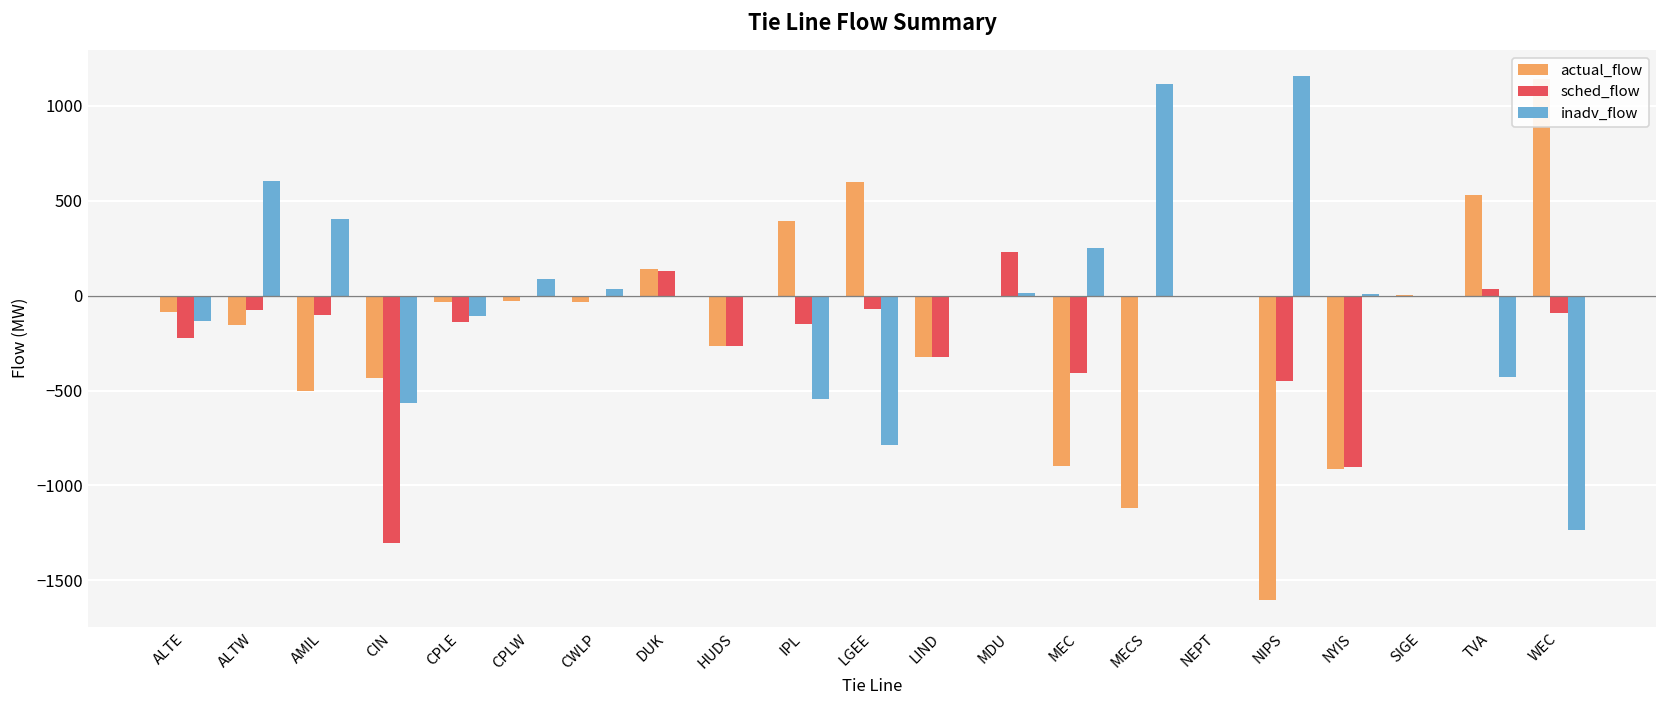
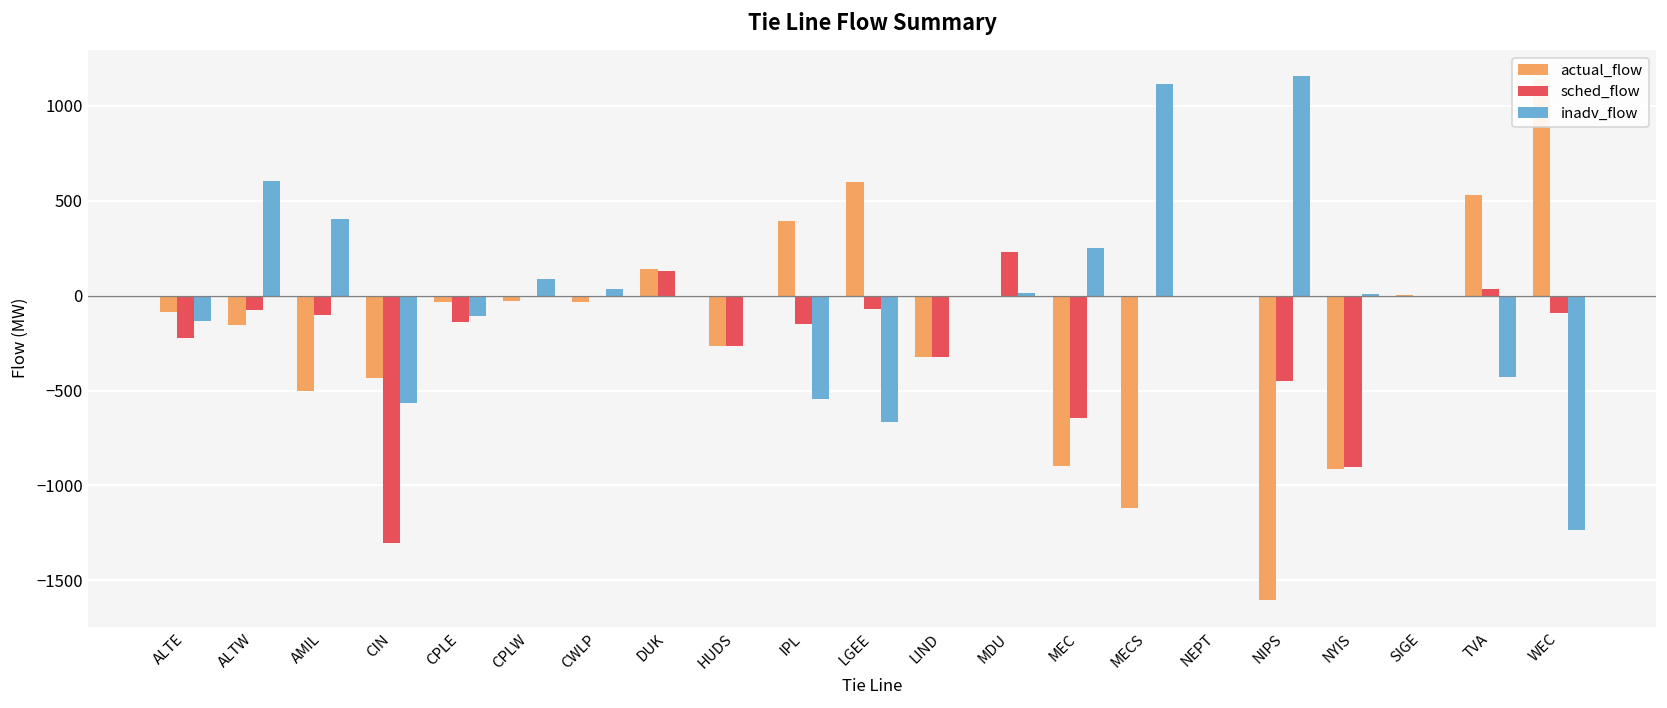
  {
    "actual_flow": {
      "ALTE": -90,
      "ALTW": -160,
      "AMIL": -510,
      "CIN": -430,
      "CPLE": -30,
      "CPLW": -30,
      "CWLP": -30,
      "DUK": 140,
      "HUDS": -270,
      "IPL": 390,
      "LGEE": 600,
      "LIND": -320,
      "MDU": 0,
      "MEC": -900,
      "MECS": -1120,
      "NEPT": 0,
      "NIPS": -1610,
      "NYIS": -910,
      "TVA": 530
    },
    "sched_flow": {
      "ALTE": -230,
      "ALTW": -80,
      "AMIL": -100,
      "CIN": -1300,
      "CPLE": -140,
      "CPLW": 0,
      "CWLP": 0,
      "DUK": 130,
      "HUDS": -270,
      "IPL": -150,
      "LGEE": -70,
      "LIND": -320,
      "MDU": 230,
-     "MEC": -410,
+     "MEC": -650,
      "NEPT": 0,
      "NIPS": -450,
      "NYIS": -900,
      "SIGE": 0,
      "TVA": 40,
      "WEC": -90
    },
    "inadv_flow": {
      "ALTE": -140,
      "ALTW": 600,
      "AMIL": 410,
      "CIN": -570,
      "CPLE": -110,
      "CPLW": 90,
      "CWLP": 30,
      "HUDS": 0,
      "IPL": -540,
-     "LGEE": -790,
+     "LGEE": -670,
      "LIND": 0,
      "MEC": 250,
      "MECS": 1110,
      "NEPT": 0,
      "NIPS": 1160,
      "TVA": -430,
      "WEC": -1240
    }
  }
